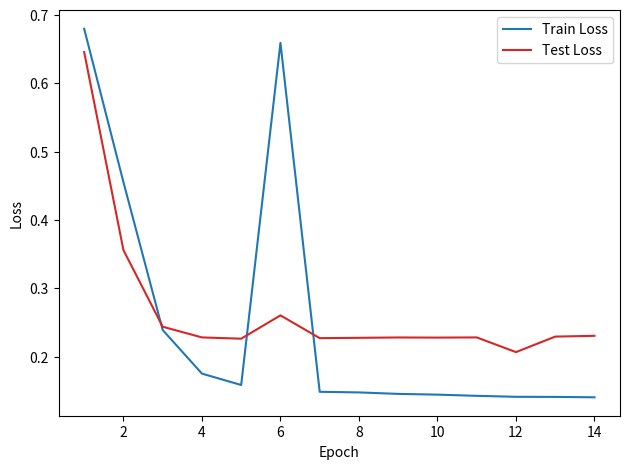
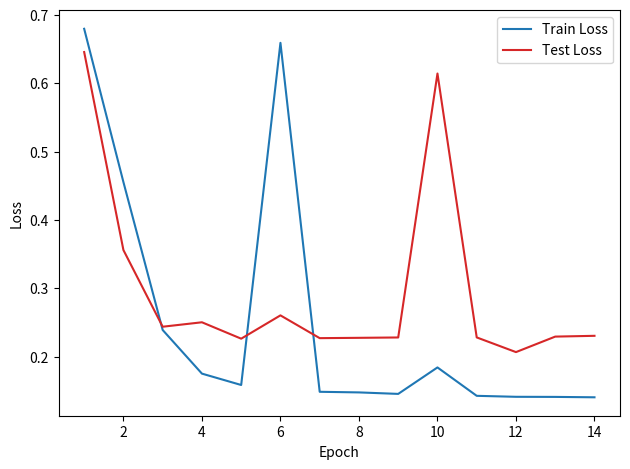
  {
    "Train Loss": {
      "2": 0.46,
      "4": 0.18,
      "6": 0.66,
      "8": 0.15,
-     "10": 0.14,
+     "10": 0.18,
      "12": 0.14,
      "14": 0.14
    },
    "Test Loss": {
      "2": 0.36,
-     "4": 0.23,
+     "4": 0.25,
      "6": 0.26,
      "8": 0.23,
-     "10": 0.23,
+     "10": 0.61,
      "12": 0.21,
      "14": 0.23
    }
  }
